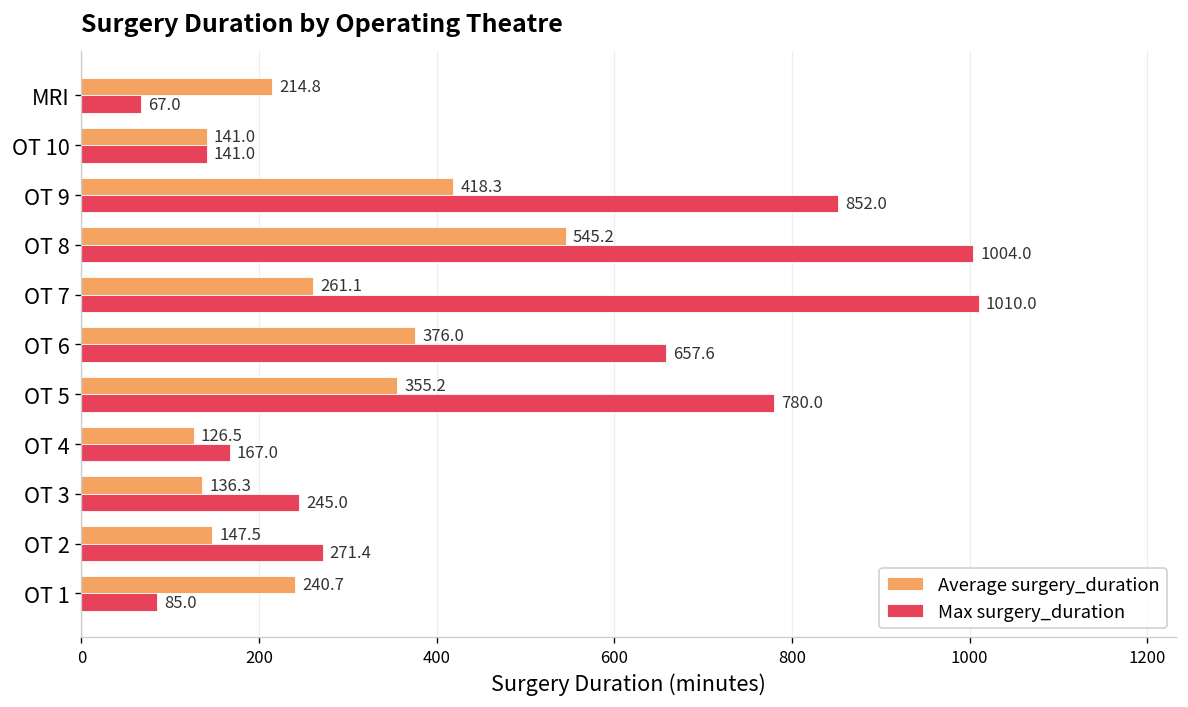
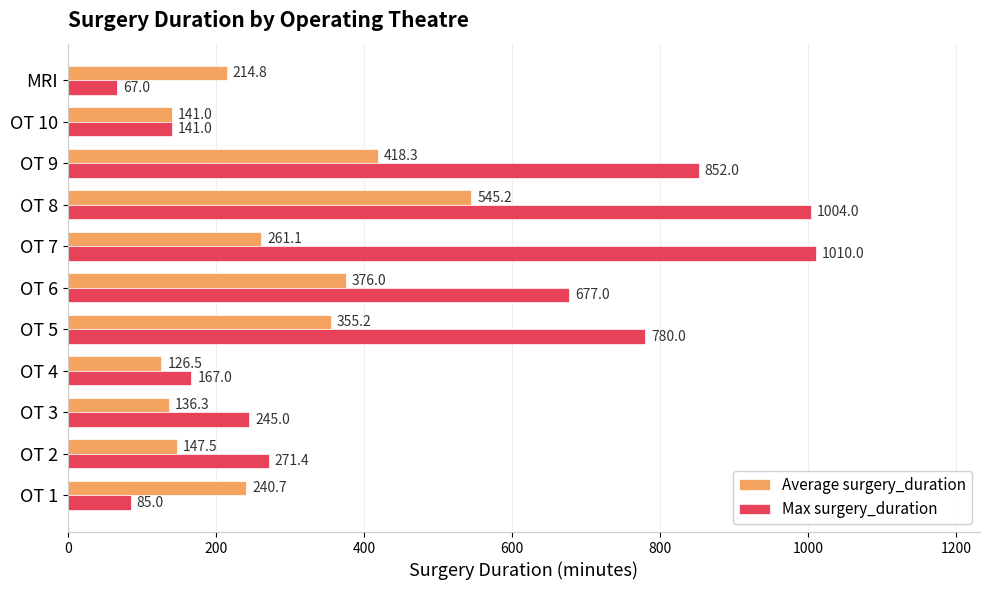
  {
    "Average surgery_duration": {
      "MRI": 214.8,
      "OT 10": 141.0,
      "OT 9": 418.3,
      "OT 8": 545.2,
      "OT 7": 261.1,
      "OT 6": 376.0,
      "OT 5": 355.2,
      "OT 4": 126.5,
      "OT 3": 136.3,
      "OT 2": 147.5,
      "OT 1": 240.7
    },
    "Max surgery_duration": {
      "MRI": 67.0,
      "OT 10": 141.0,
      "OT 9": 852.0,
      "OT 8": 1004.0,
      "OT 7": 1010.0,
-     "OT 6": 657.6,
+     "OT 6": 677.0,
      "OT 5": 780.0,
      "OT 4": 167.0,
      "OT 3": 245.0,
      "OT 2": 271.4,
      "OT 1": 85.0
    }
  }
